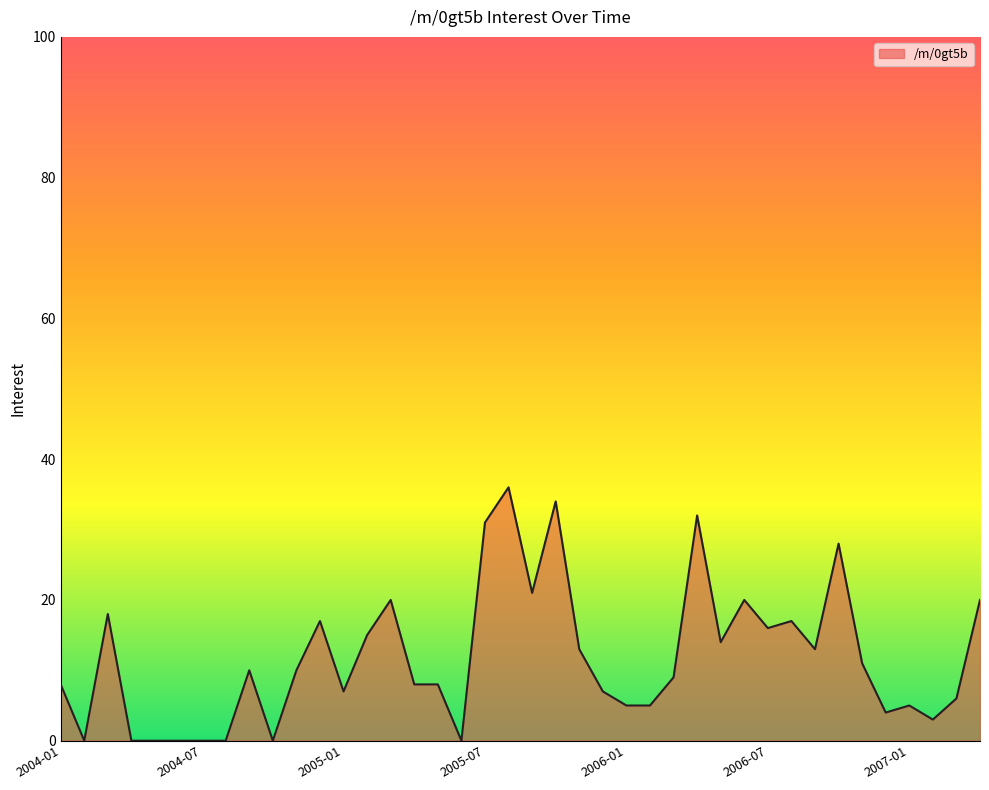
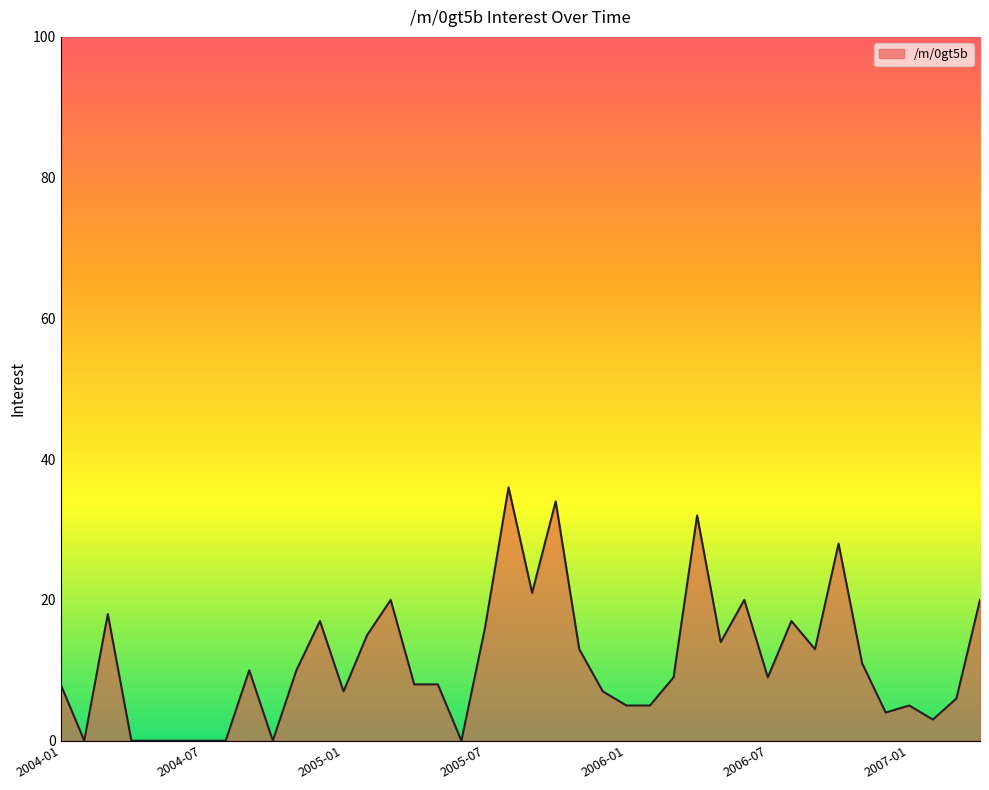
  {
    "2004-01": 8,
    "2004-07": 0,
    "2005-01": 7,
-   "2005-07": 31,
+   "2005-07": 16,
    "2006-01": 5,
-   "2006-07": 16,
+   "2006-07": 9,
    "2007-01": 5
  }
